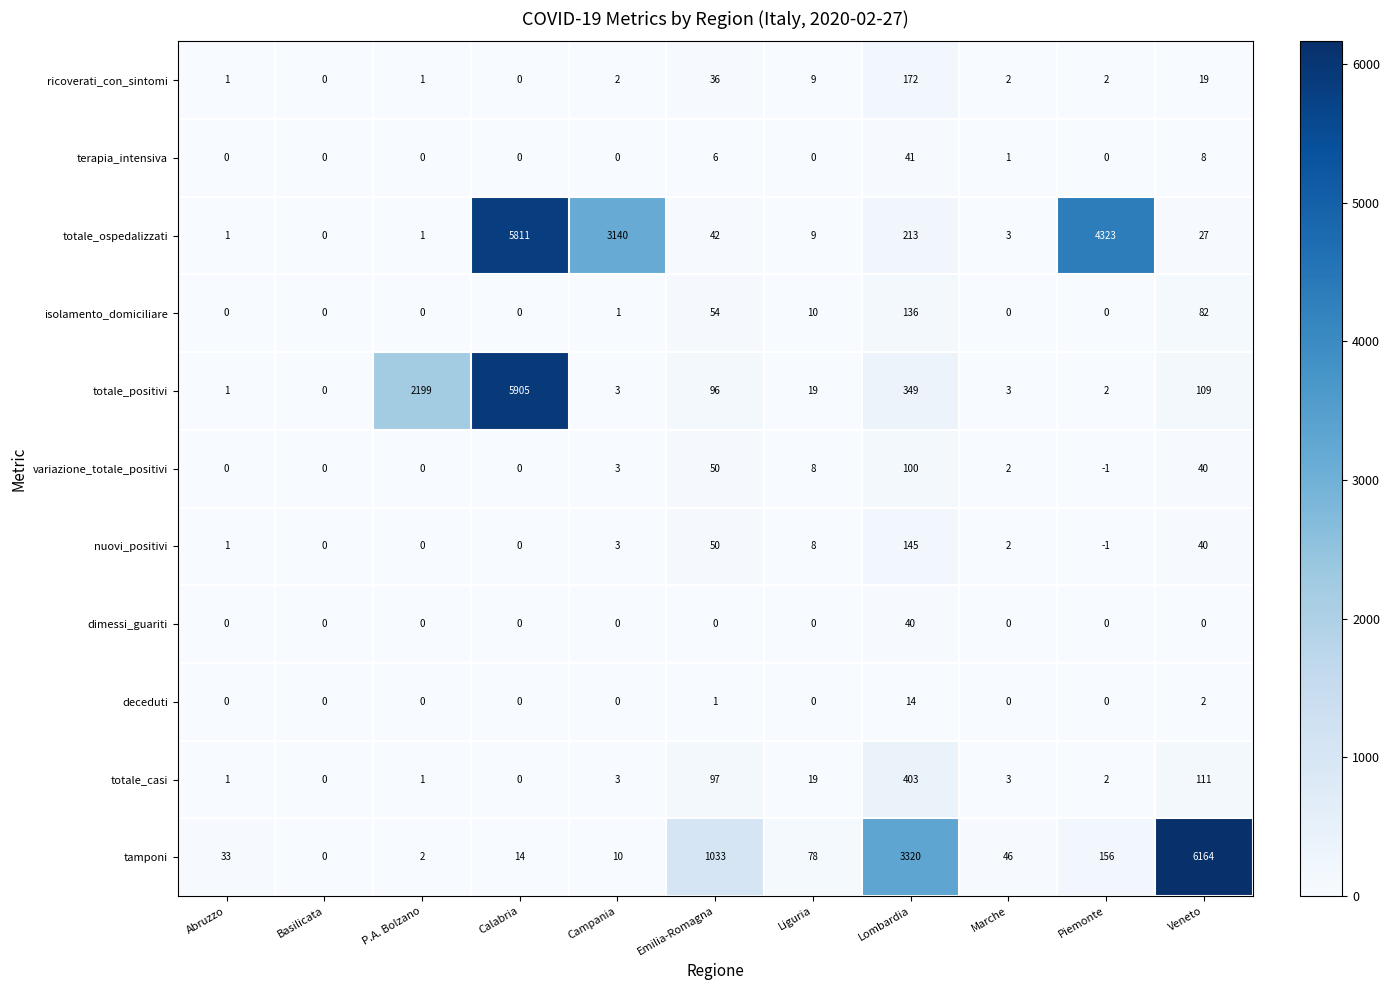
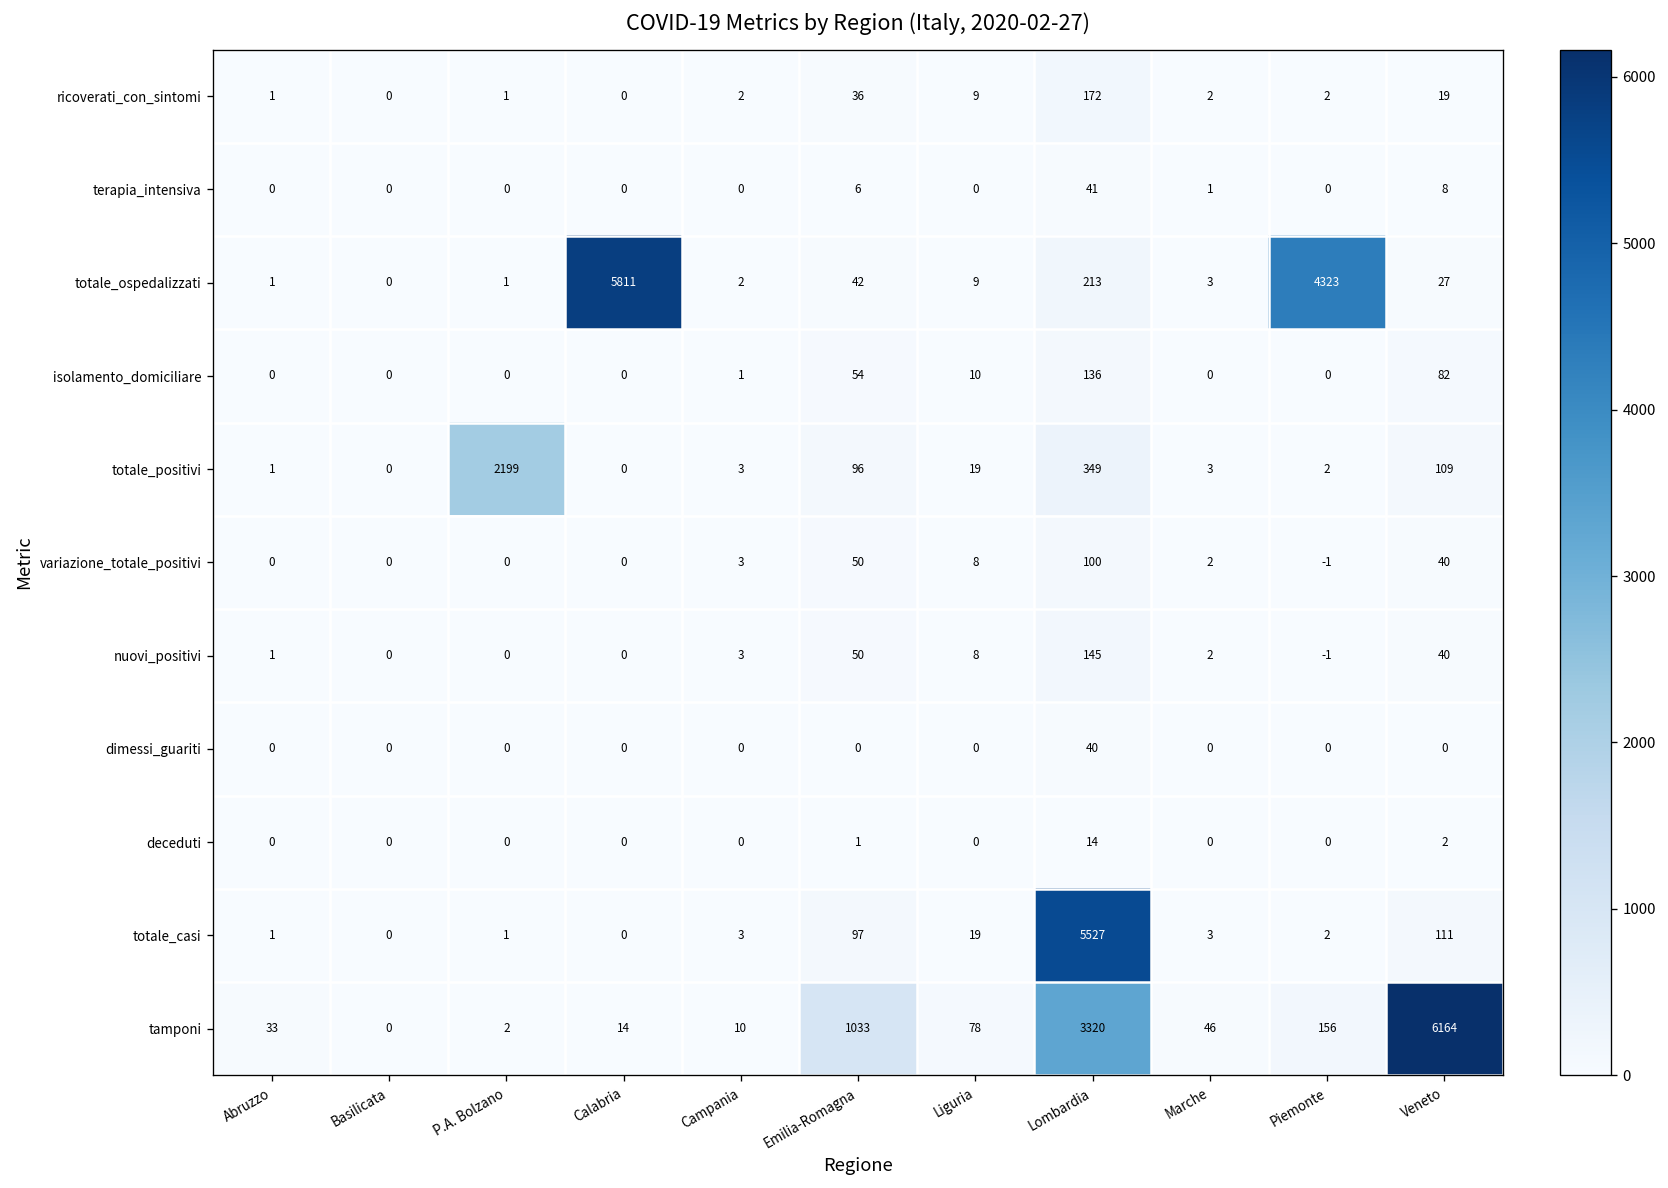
  {
    "ricoverati_con_sintomi": {
      "Abruzzo": 1,
      "Basilicata": 0,
      "P.A. Bolzano": 1,
      "Calabria": 0,
      "Campania": 2,
      "Emilia-Romagna": 36,
      "Liguria": 9,
      "Lombardia": 172,
      "Marche": 2,
      "Piemonte": 2,
      "Veneto": 19
    },
    "terapia_intensiva": {
      "Abruzzo": 0,
      "Basilicata": 0,
      "P.A. Bolzano": 0,
      "Calabria": 0,
      "Campania": 0,
      "Emilia-Romagna": 6,
      "Liguria": 0,
      "Lombardia": 41,
      "Marche": 1,
      "Piemonte": 0,
      "Veneto": 8
    },
    "totale_ospedalizzati": {
      "Abruzzo": 1,
      "Basilicata": 0,
      "P.A. Bolzano": 1,
      "Calabria": 5811,
-     "Campania": 3140,
+     "Campania": 2,
      "Emilia-Romagna": 42,
      "Liguria": 9,
      "Lombardia": 213,
      "Marche": 3,
      "Piemonte": 4323,
      "Veneto": 27
    },
    "isolamento_domiciliare": {
      "Abruzzo": 0,
      "Basilicata": 0,
      "P.A. Bolzano": 0,
      "Calabria": 0,
      "Campania": 1,
      "Emilia-Romagna": 54,
      "Liguria": 10,
      "Lombardia": 136,
      "Marche": 0,
      "Piemonte": 0,
      "Veneto": 82
    },
    "totale_positivi": {
      "Abruzzo": 1,
      "Basilicata": 0,
      "P.A. Bolzano": 2199,
-     "Calabria": 5905,
+     "Calabria": 0,
      "Campania": 3,
      "Emilia-Romagna": 96,
      "Liguria": 19,
      "Lombardia": 349,
      "Marche": 3,
      "Piemonte": 2,
      "Veneto": 109
    },
    "variazione_totale_positivi": {
      "Abruzzo": 0,
      "Basilicata": 0,
      "P.A. Bolzano": 0,
      "Calabria": 0,
      "Campania": 3,
      "Emilia-Romagna": 50,
      "Liguria": 8,
      "Lombardia": 100,
      "Marche": 2,
      "Piemonte": -1,
      "Veneto": 40
    },
    "nuovi_positivi": {
      "Abruzzo": 1,
      "Basilicata": 0,
      "P.A. Bolzano": 0,
      "Calabria": 0,
      "Campania": 3,
      "Emilia-Romagna": 50,
      "Liguria": 8,
      "Lombardia": 145,
      "Marche": 2,
      "Piemonte": -1,
      "Veneto": 40
    },
    "dimessi_guariti": {
      "Abruzzo": 0,
      "Basilicata": 0,
      "P.A. Bolzano": 0,
      "Calabria": 0,
      "Campania": 0,
      "Emilia-Romagna": 0,
      "Liguria": 0,
      "Lombardia": 40,
      "Marche": 0,
      "Piemonte": 0,
      "Veneto": 0
    },
    "deceduti": {
      "Abruzzo": 0,
      "Basilicata": 0,
      "P.A. Bolzano": 0,
      "Calabria": 0,
      "Campania": 0,
      "Emilia-Romagna": 1,
      "Liguria": 0,
      "Lombardia": 14,
      "Marche": 0,
      "Piemonte": 0,
      "Veneto": 2
    },
    "totale_casi": {
      "Abruzzo": 1,
      "Basilicata": 0,
      "P.A. Bolzano": 1,
      "Calabria": 0,
      "Campania": 3,
      "Emilia-Romagna": 97,
      "Liguria": 19,
-     "Lombardia": 403,
+     "Lombardia": 5527,
      "Marche": 3,
      "Piemonte": 2,
      "Veneto": 111
    },
    "tamponi": {
      "Abruzzo": 33,
      "Basilicata": 0,
      "P.A. Bolzano": 2,
      "Calabria": 14,
      "Campania": 10,
      "Emilia-Romagna": 1033,
      "Liguria": 78,
      "Lombardia": 3320,
      "Marche": 46,
      "Piemonte": 156,
      "Veneto": 6164
    }
  }
